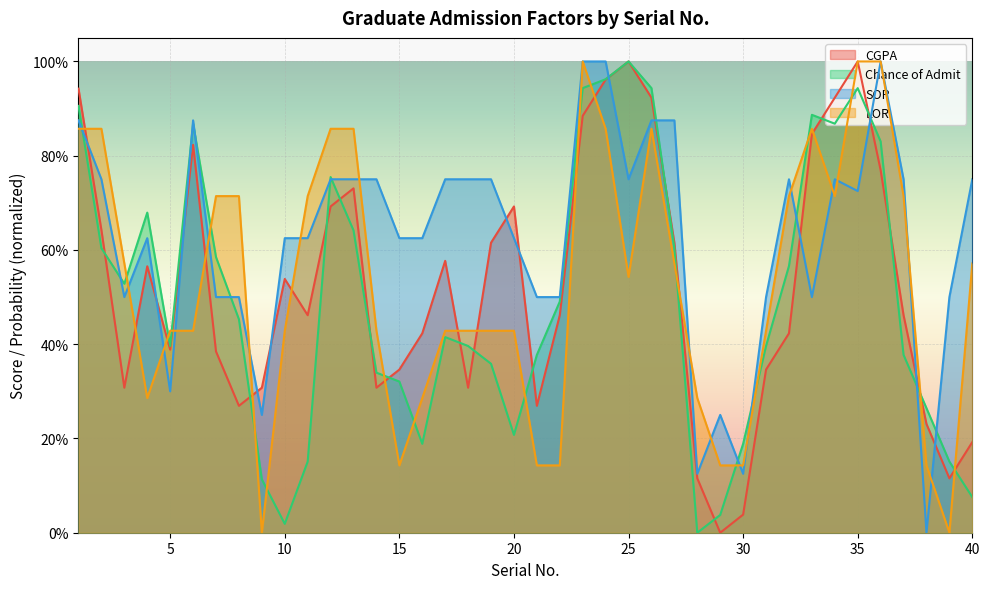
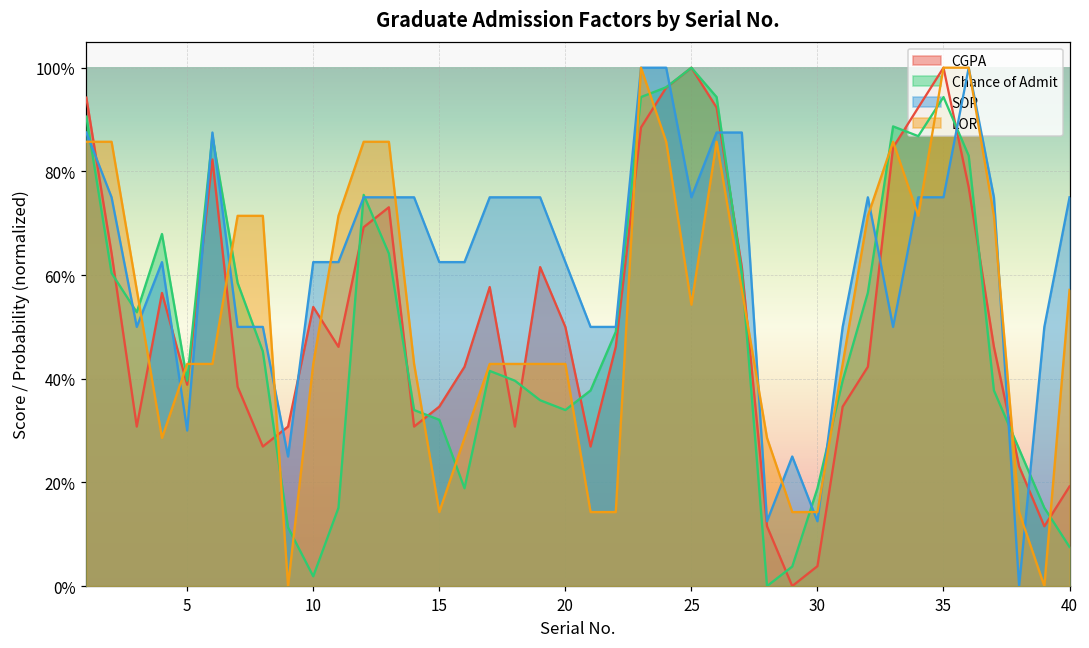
  {
    "CGPA": {
      "5": "39%",
      "10": "54%",
      "15": "35%",
-     "20": "69%",
+     "20": "50%",
      "30": "4%",
      "40": "19%"
    },
    "Chance of Admit": {
      "5": "40%",
      "10": "2%",
      "15": "32%",
-     "20": "21%",
+     "20": "34%",
      "30": "19%",
      "40": "8%"
    },
    "SOP": {
      "5": "30%",
      "10": "63%",
      "15": "63%",
      "20": "63%",
      "25": "75%",
      "30": "13%",
-     "35": "73%",
+     "35": "75%",
      "40": "75%"
    },
    "LOR": {
      "5": "43%",
      "10": "43%",
      "15": "14%",
      "20": "43%",
      "25": "54%",
      "30": "14%",
      "40": "57%"
    }
  }
